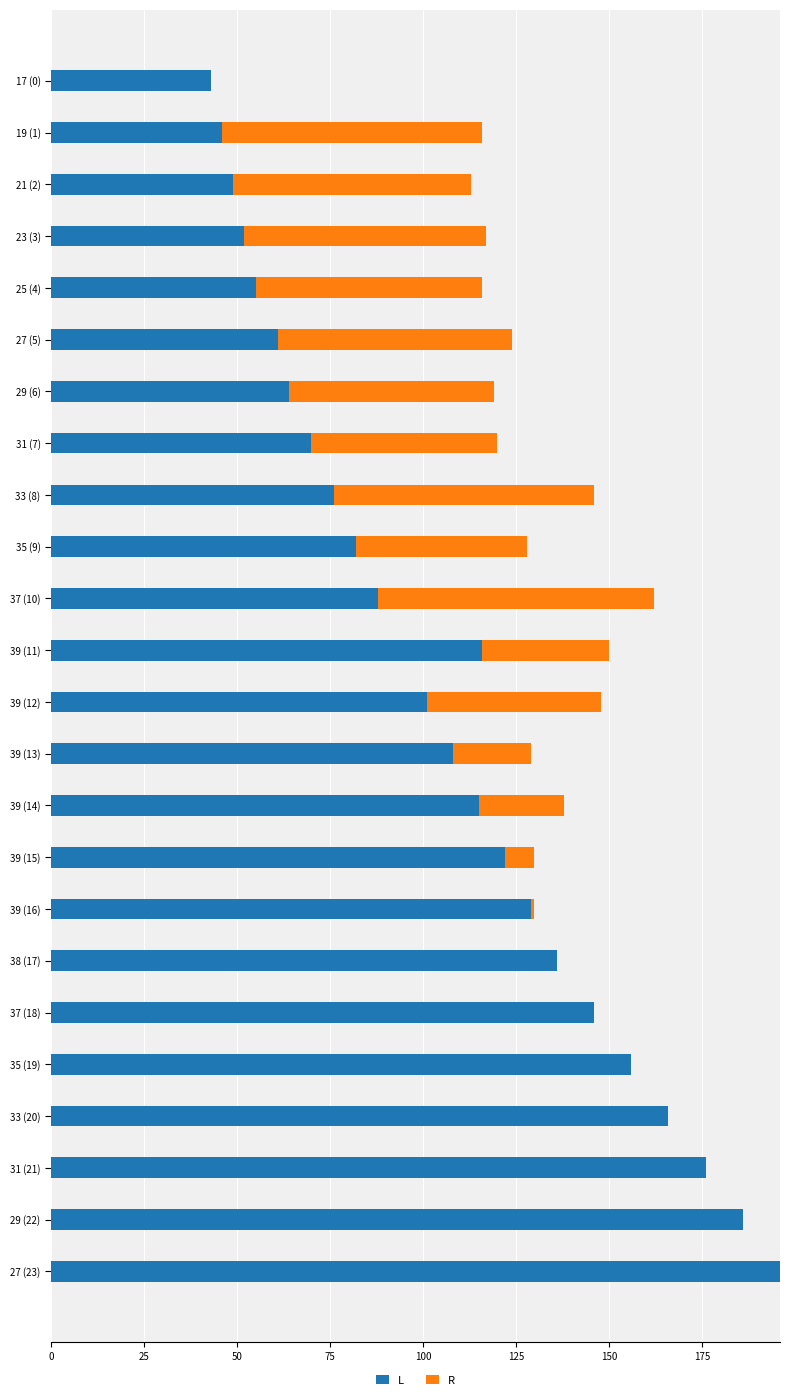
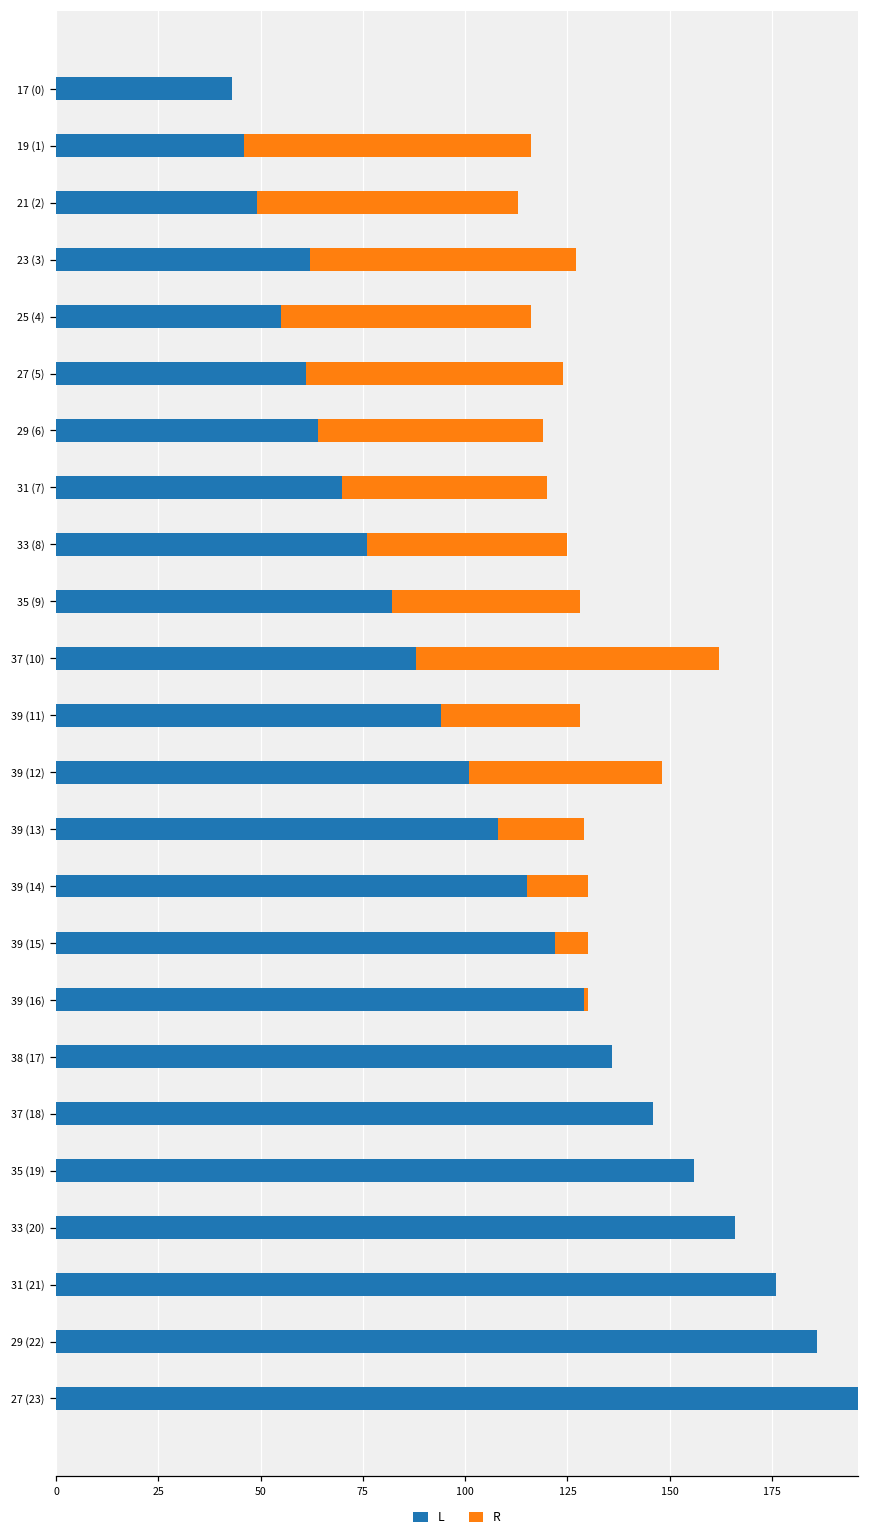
  {
    "L": {
      "17 (0)": 43,
      "19 (1)": 46,
      "21 (2)": 49,
-     "23 (3)": 52,
+     "23 (3)": 62,
      "25 (4)": 55,
      "27 (5)": 61,
      "29 (6)": 64,
      "31 (7)": 70,
      "33 (8)": 76,
      "35 (9)": 82,
      "37 (10)": 88,
-     "39 (11)": 116,
+     "39 (11)": 94,
      "39 (12)": 101,
      "39 (13)": 108,
      "39 (14)": 115,
      "39 (15)": 122,
      "39 (16)": 129,
      "38 (17)": 136,
      "37 (18)": 146,
      "35 (19)": 156,
      "33 (20)": 166,
      "31 (21)": 176,
      "29 (22)": 186,
      "27 (23)": 196
    },
    "R": {
      "17 (0)": 0,
      "19 (1)": 70,
      "21 (2)": 64,
      "23 (3)": 65,
      "25 (4)": 61,
      "27 (5)": 63,
      "29 (6)": 55,
      "31 (7)": 50,
-     "33 (8)": 70,
+     "33 (8)": 49,
      "35 (9)": 46,
      "37 (10)": 74,
      "39 (11)": 34,
      "39 (12)": 47,
      "39 (13)": 21,
-     "39 (14)": 23,
+     "39 (14)": 15,
      "39 (15)": 8,
      "39 (16)": 1,
      "38 (17)": 0,
      "37 (18)": 0,
      "35 (19)": 0,
      "33 (20)": 0,
      "31 (21)": 0,
      "29 (22)": 0,
      "27 (23)": 0
    }
  }
